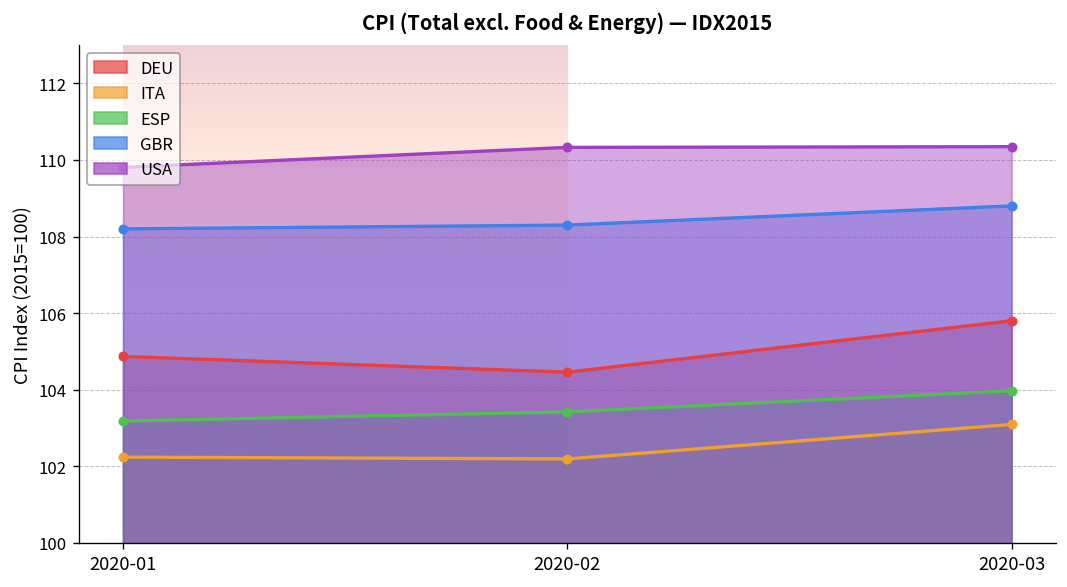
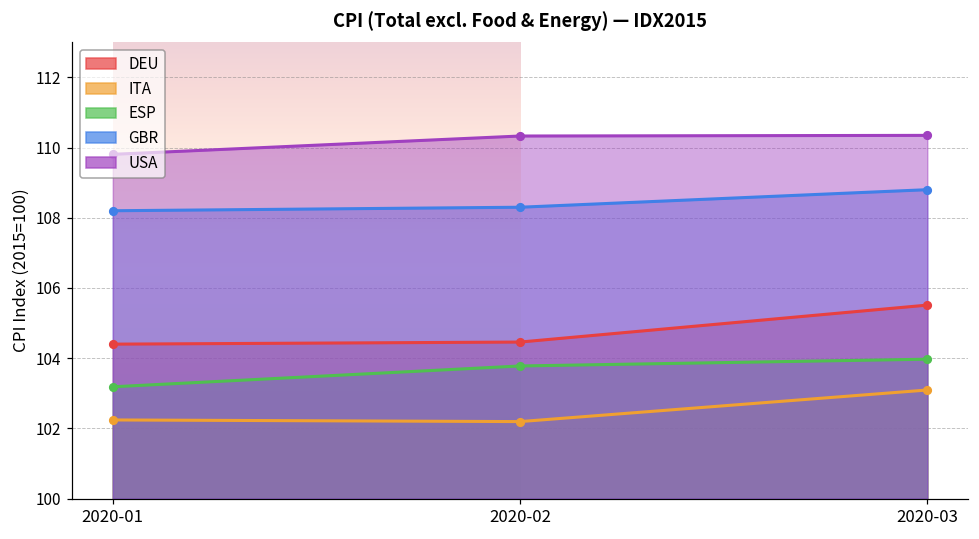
  {
    "DEU": {
-     "2020-01": 104.9,
+     "2020-01": 104.4,
      "2020-02": 104.5,
-     "2020-03": 105.8
+     "2020-03": 105.5
    },
    "ITA": {
      "2020-01": 102.2,
      "2020-02": 102.2,
      "2020-03": 103.1
    },
    "ESP": {
      "2020-01": 103.2,
-     "2020-02": 103.4,
+     "2020-02": 103.8,
      "2020-03": 104.0
    },
    "GBR": {
      "2020-01": 108.2,
      "2020-02": 108.3,
      "2020-03": 108.8
    },
    "USA": {
      "2020-02": 110.3,
      "2020-03": 110.3
    }
  }
